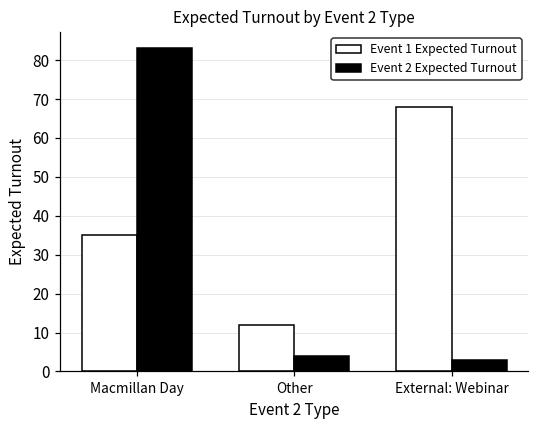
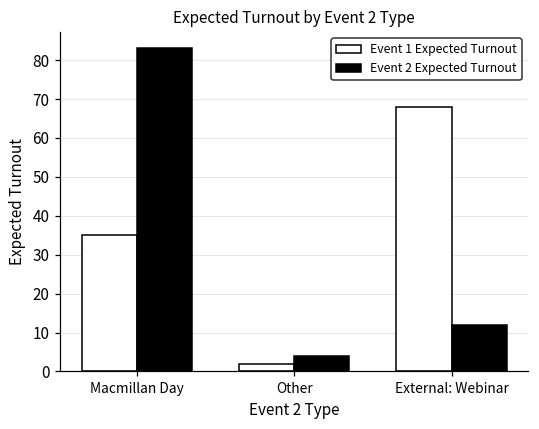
  {
    "Event 1 Expected Turnout": {
      "Macmillan Day": 35,
-     "Other": 12,
+     "Other": 2,
      "External: Webinar": 68
    },
    "Event 2 Expected Turnout": {
      "Macmillan Day": 83,
      "Other": 4,
-     "External: Webinar": 3
+     "External: Webinar": 12
    }
  }
